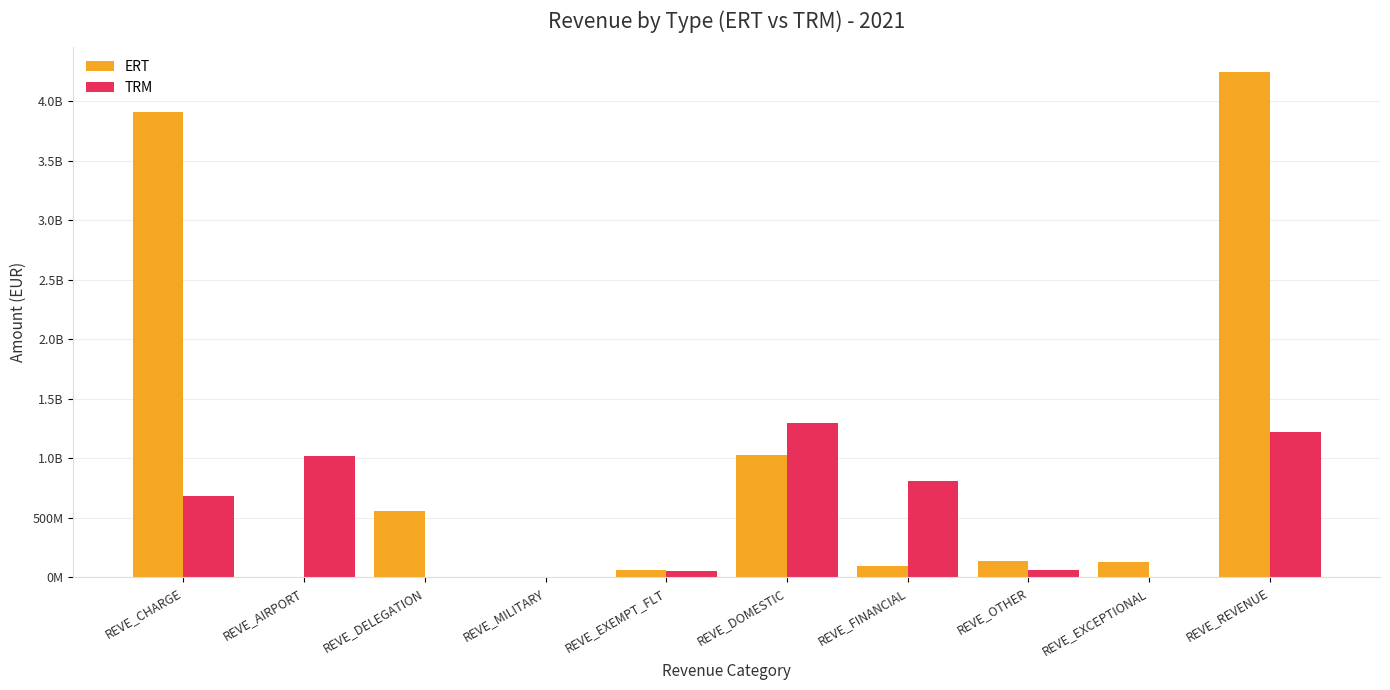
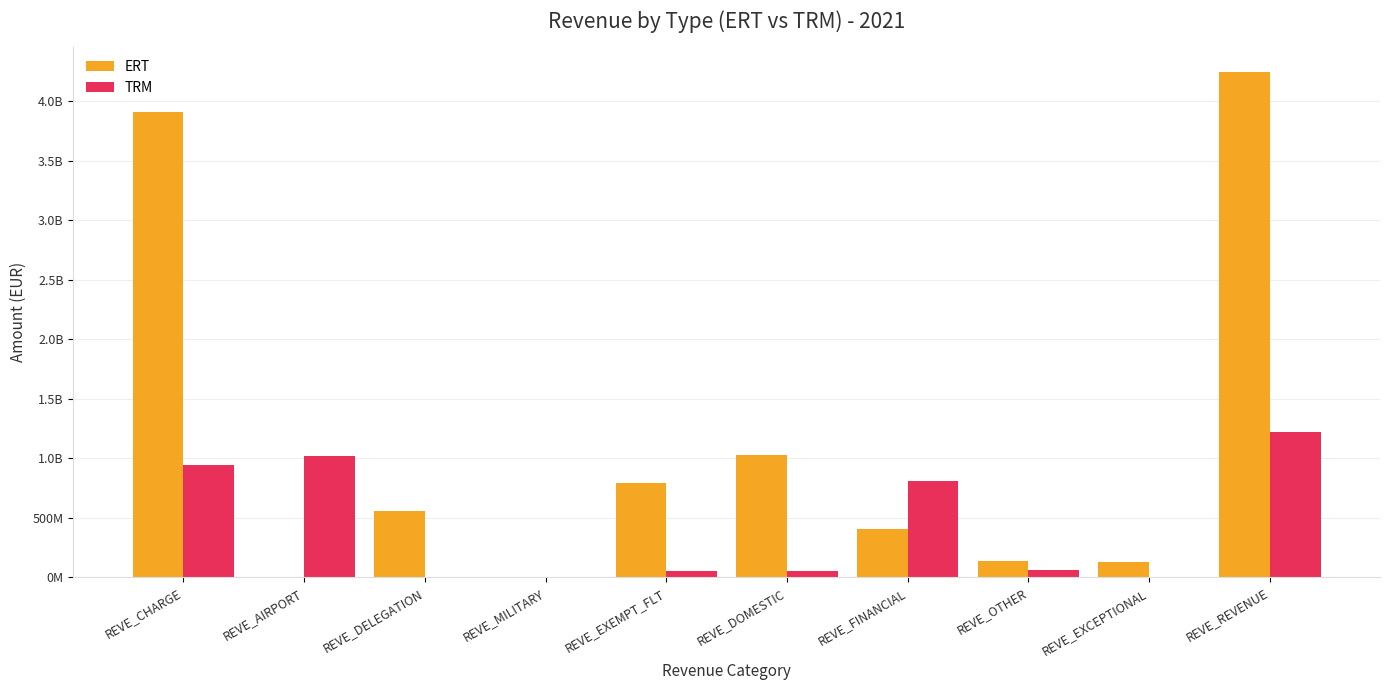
  {
    "ERT": {
      "REVE_CHARGE": 3910000000,
      "REVE_AIRPORT": 0,
      "REVE_DELEGATION": 560000000,
-     "REVE_EXEMPT_FLT": 60000000,
+     "REVE_EXEMPT_FLT": 790000000,
      "REVE_DOMESTIC": 1030000000,
-     "REVE_FINANCIAL": 90000000,
+     "REVE_FINANCIAL": 410000000,
      "REVE_OTHER": 140000000,
      "REVE_EXCEPTIONAL": 130000000,
      "REVE_REVENUE": 4240000000
    },
    "TRM": {
-     "REVE_CHARGE": 680000000,
+     "REVE_CHARGE": 940000000,
      "REVE_AIRPORT": 1020000000,
      "REVE_DELEGATION": 0,
      "REVE_EXEMPT_FLT": 50000000,
-     "REVE_DOMESTIC": 1300000000,
+     "REVE_DOMESTIC": 50000000,
      "REVE_FINANCIAL": 810000000,
      "REVE_OTHER": 60000000,
      "REVE_REVENUE": 1220000000
    }
  }
